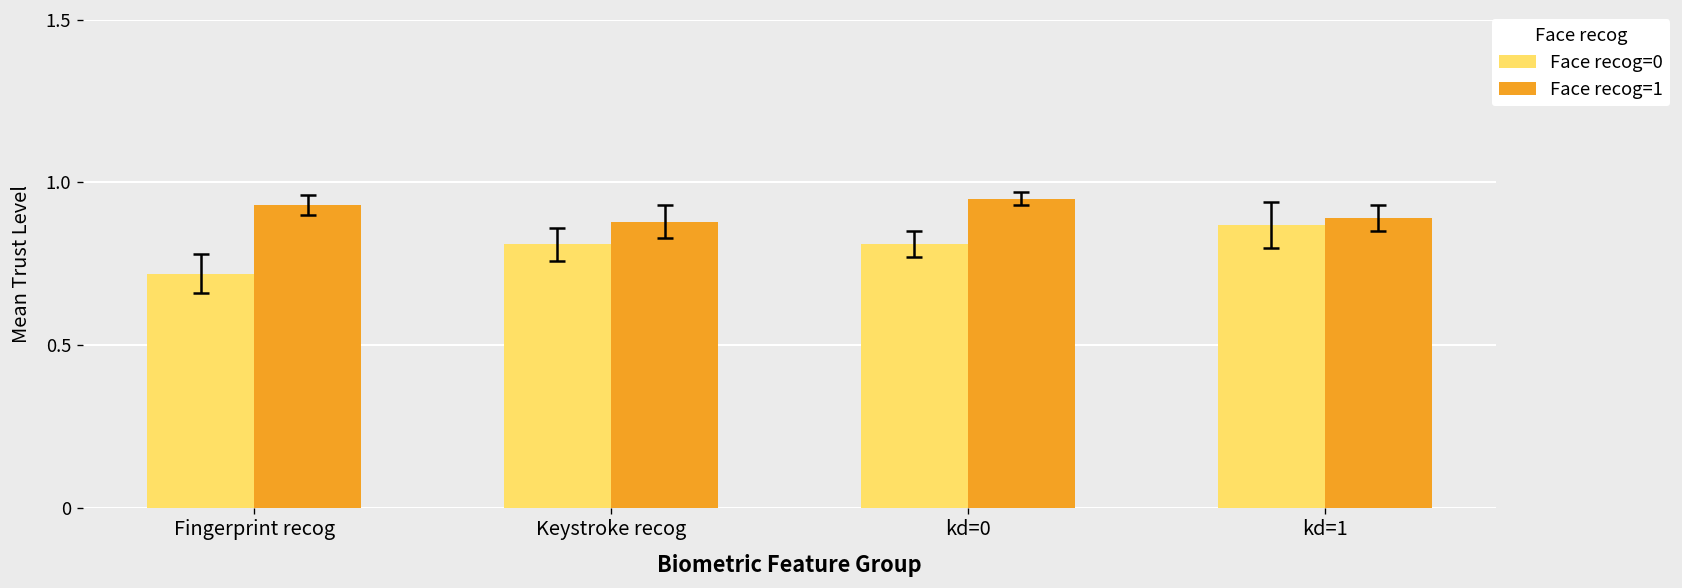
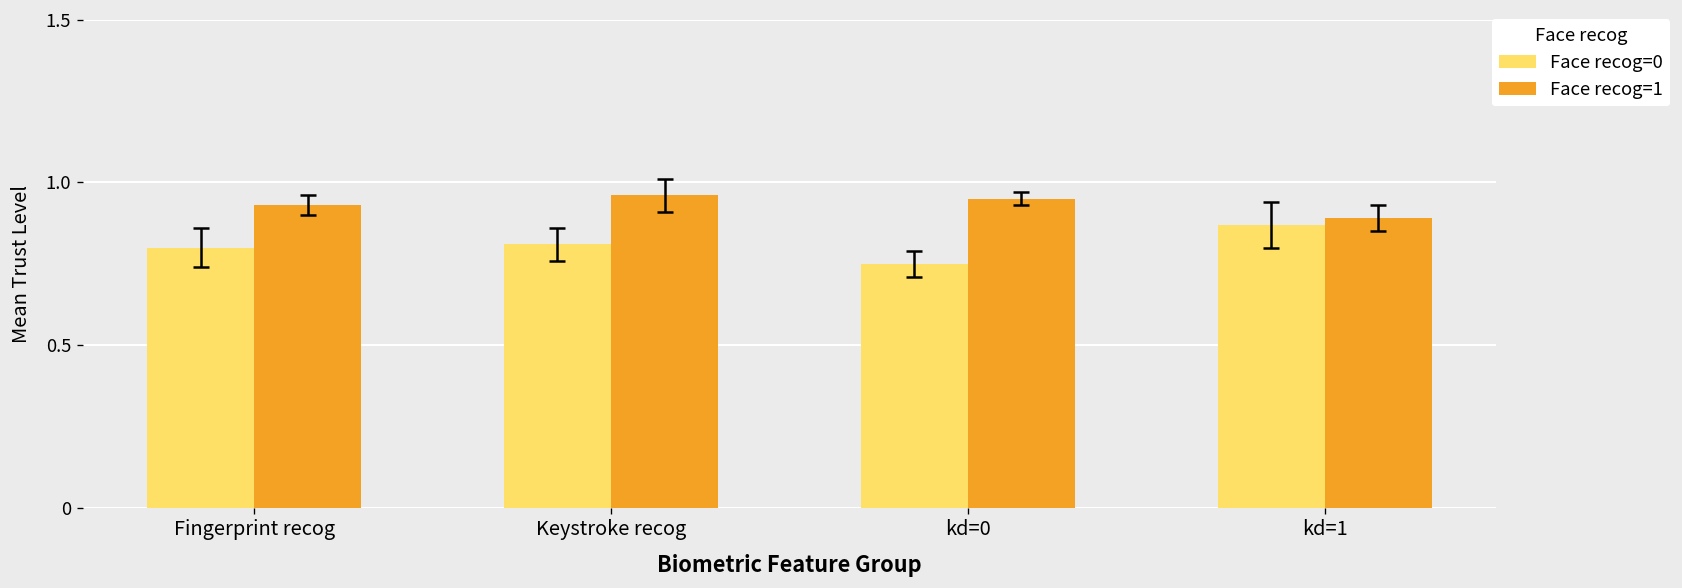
  {
    "Face recog=0": {
-     "Fingerprint recog": 0.72,
+     "Fingerprint recog": 0.80,
      "Keystroke recog": 0.81,
-     "kd=0": 0.81,
+     "kd=0": 0.75,
      "kd=1": 0.87
    },
    "Face recog=1": {
      "Fingerprint recog": 0.93,
-     "Keystroke recog": 0.88,
+     "Keystroke recog": 0.96,
      "kd=0": 0.95,
      "kd=1": 0.89
    }
  }
